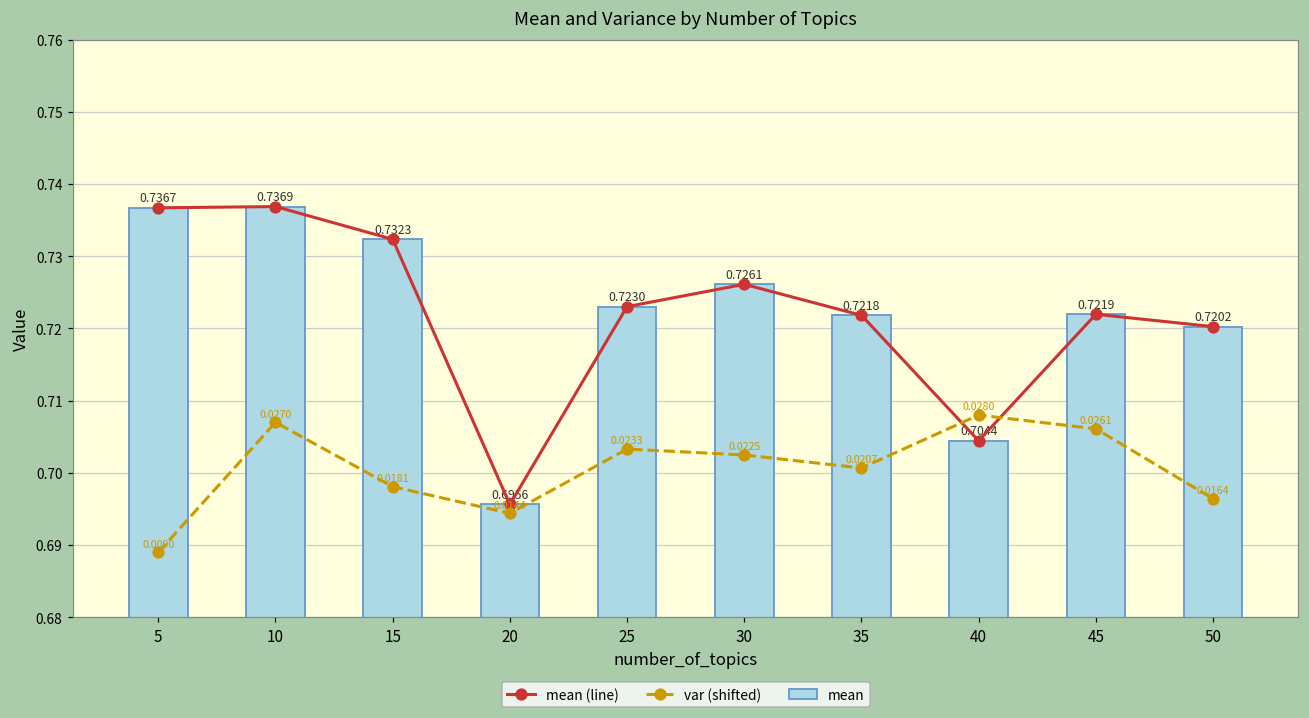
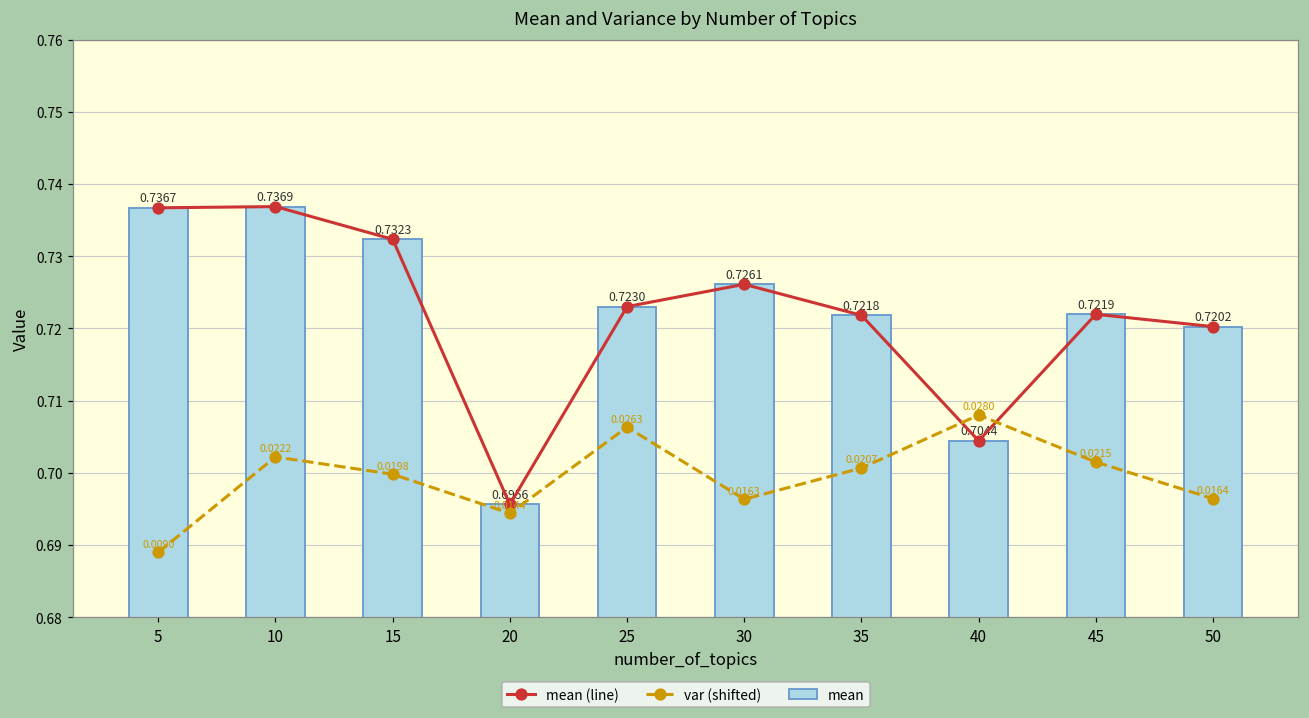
  {
    "mean": {
      "5": 0.7367,
      "10": 0.7369,
      "15": 0.7323,
      "25": 0.7230,
      "30": 0.7261,
      "35": 0.7218,
      "40": 0.7044,
      "45": 0.7219,
      "50": 0.7202
    },
    "var (shifted)": {
-     "10": 0.0270,
-     "15": 0.0181,
-     "25": 0.0233,
-     "30": 0.0225,
-     "45": 0.0261
+     "10": 0.0222,
+     "15": 0.0198,
+     "25": 0.0263,
+     "30": 0.0163,
+     "45": 0.0215
    }
  }
